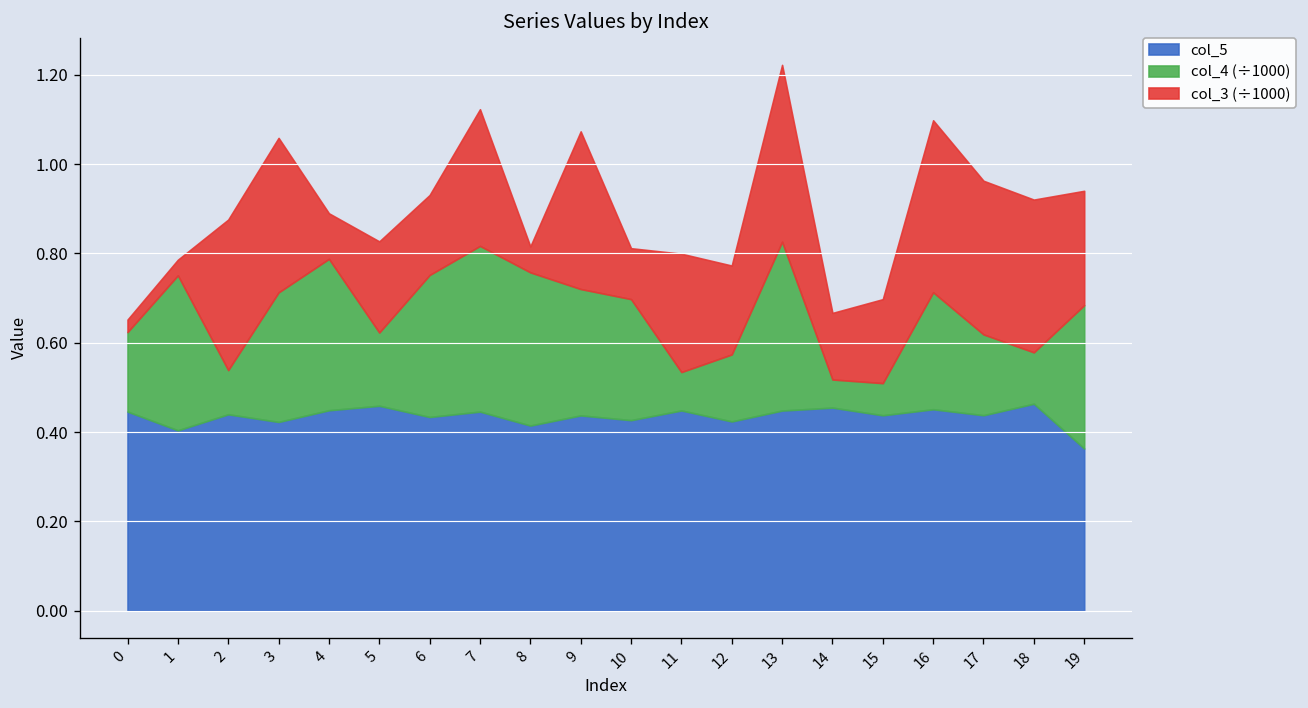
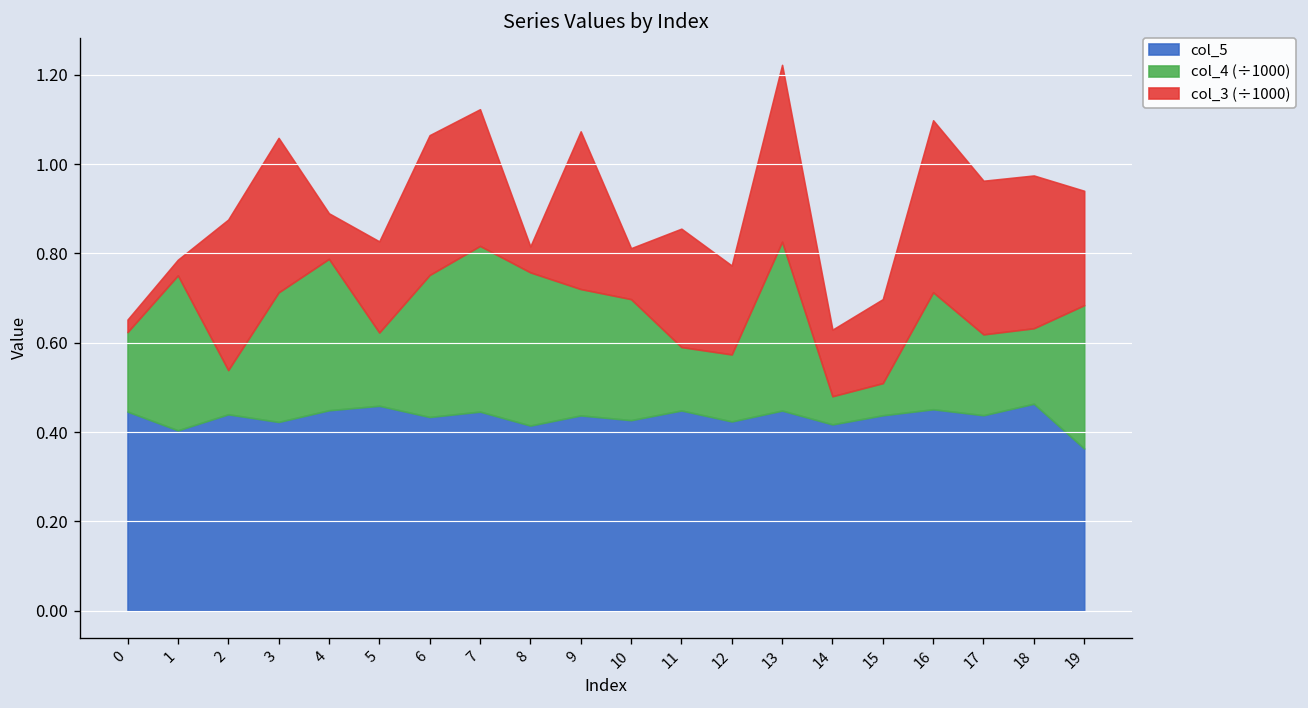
  {
    "col_5": {
      "0": 0.45,
      "1": 0.40,
      "2": 0.44,
      "3": 0.42,
      "4": 0.45,
      "5": 0.46,
      "6": 0.43,
      "7": 0.45,
      "8": 0.41,
      "9": 0.44,
      "10": 0.43,
      "11": 0.45,
      "12": 0.42,
      "13": 0.45,
-     "14": 0.45,
+     "14": 0.42,
      "15": 0.44,
      "16": 0.45,
      "17": 0.44,
      "18": 0.46,
      "19": 0.36
    },
    "col_4 (÷1000)": {
      "0": 0.18,
      "1": 0.35,
      "2": 0.10,
      "3": 0.29,
      "4": 0.34,
      "5": 0.16,
      "6": 0.32,
      "7": 0.37,
      "8": 0.34,
      "9": 0.28,
      "10": 0.27,
-     "11": 0.09,
+     "11": 0.14,
      "12": 0.15,
      "13": 0.38,
      "14": 0.06,
      "15": 0.07,
      "16": 0.26,
      "17": 0.18,
-     "18": 0.12,
+     "18": 0.17,
      "19": 0.32
    },
    "col_3 (÷1000)": {
      "0": 0.03,
      "1": 0.04,
      "2": 0.34,
      "3": 0.35,
      "4": 0.10,
      "5": 0.20,
-     "6": 0.18,
+     "6": 0.31,
      "7": 0.31,
      "8": 0.06,
      "9": 0.35,
      "10": 0.11,
      "11": 0.27,
      "12": 0.20,
      "13": 0.40,
      "14": 0.15,
      "15": 0.19,
      "16": 0.39,
      "17": 0.34,
      "18": 0.34,
      "19": 0.26
    }
  }
